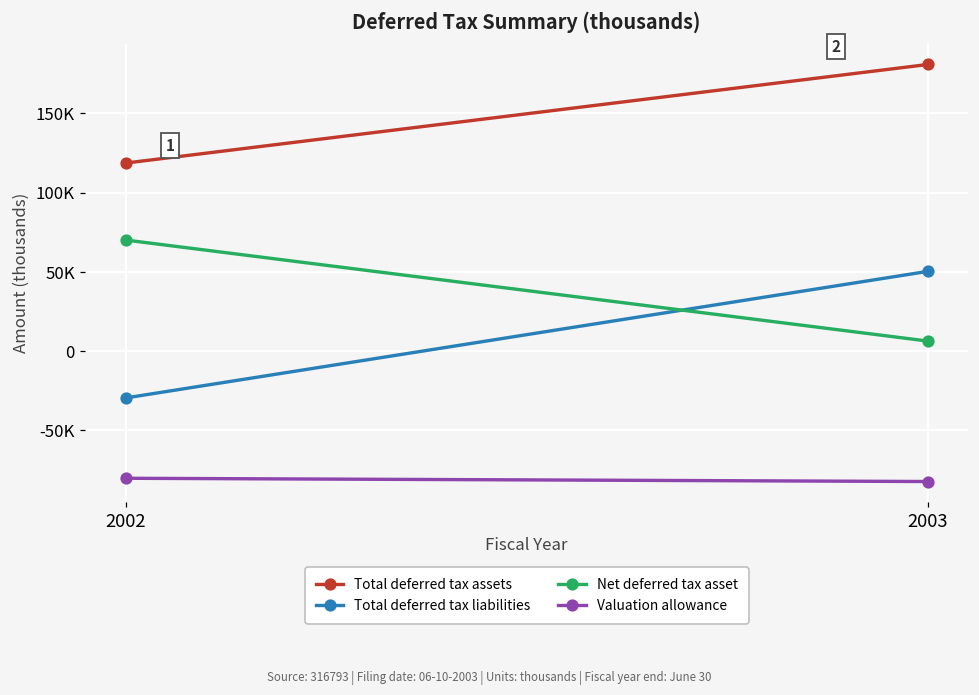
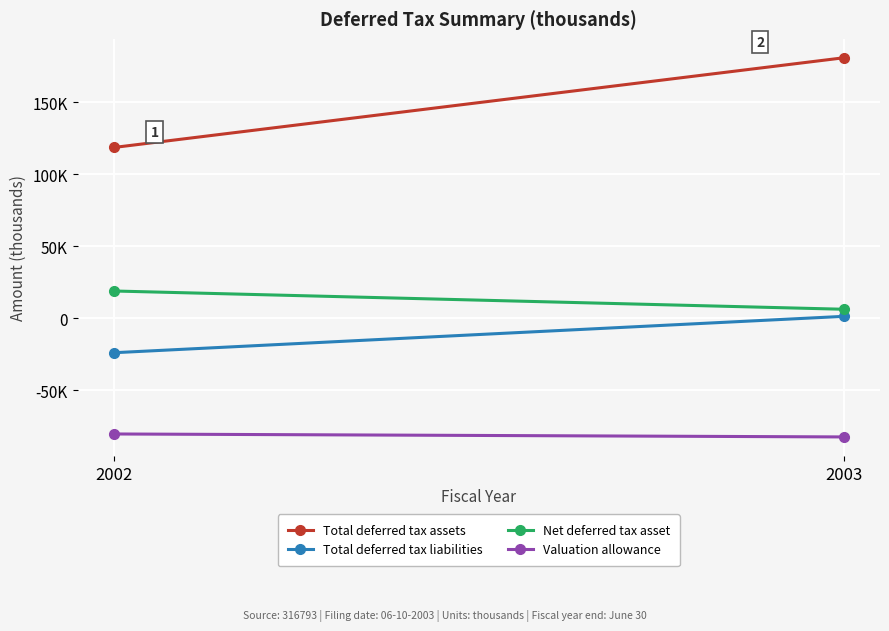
  {
    "Total deferred tax assets": {
      "2002": 119000,
      "2003": 181000
    },
    "Total deferred tax liabilities": {
-     "2002": -30000,
-     "2003": 50000
+     "2002": -24000,
+     "2003": 1000
    },
    "Net deferred tax asset": {
-     "2002": 70000,
+     "2002": 19000,
      "2003": 6000
    },
    "Valuation allowance": {
      "2002": -80000,
      "2003": -82000
    }
  }
